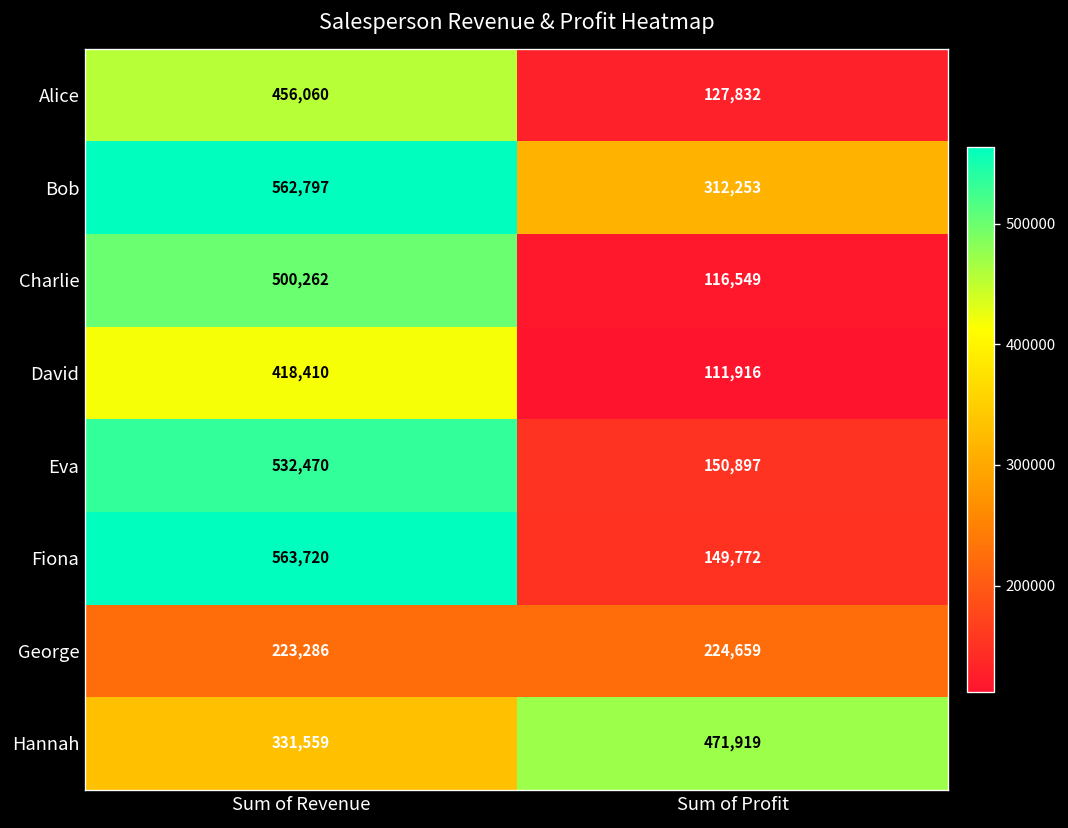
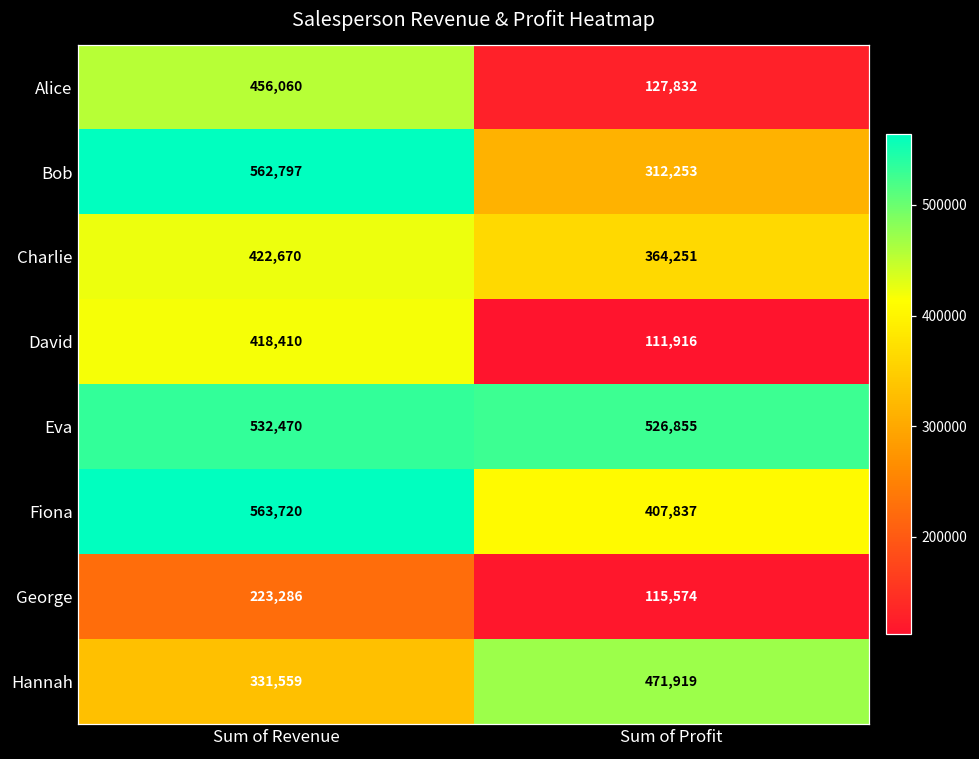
  {
    "Alice": {
      "Sum of Revenue": "456,060",
      "Sum of Profit": "127,832"
    },
    "Bob": {
      "Sum of Revenue": "562,797",
      "Sum of Profit": "312,253"
    },
    "Charlie": {
-     "Sum of Revenue": "500,262",
-     "Sum of Profit": "116,549"
+     "Sum of Revenue": "422,670",
+     "Sum of Profit": "364,251"
    },
    "David": {
      "Sum of Revenue": "418,410",
      "Sum of Profit": "111,916"
    },
    "Eva": {
      "Sum of Revenue": "532,470",
-     "Sum of Profit": "150,897"
+     "Sum of Profit": "526,855"
    },
    "Fiona": {
      "Sum of Revenue": "563,720",
-     "Sum of Profit": "149,772"
+     "Sum of Profit": "407,837"
    },
    "George": {
      "Sum of Revenue": "223,286",
-     "Sum of Profit": "224,659"
+     "Sum of Profit": "115,574"
    },
    "Hannah": {
      "Sum of Revenue": "331,559",
      "Sum of Profit": "471,919"
    }
  }
